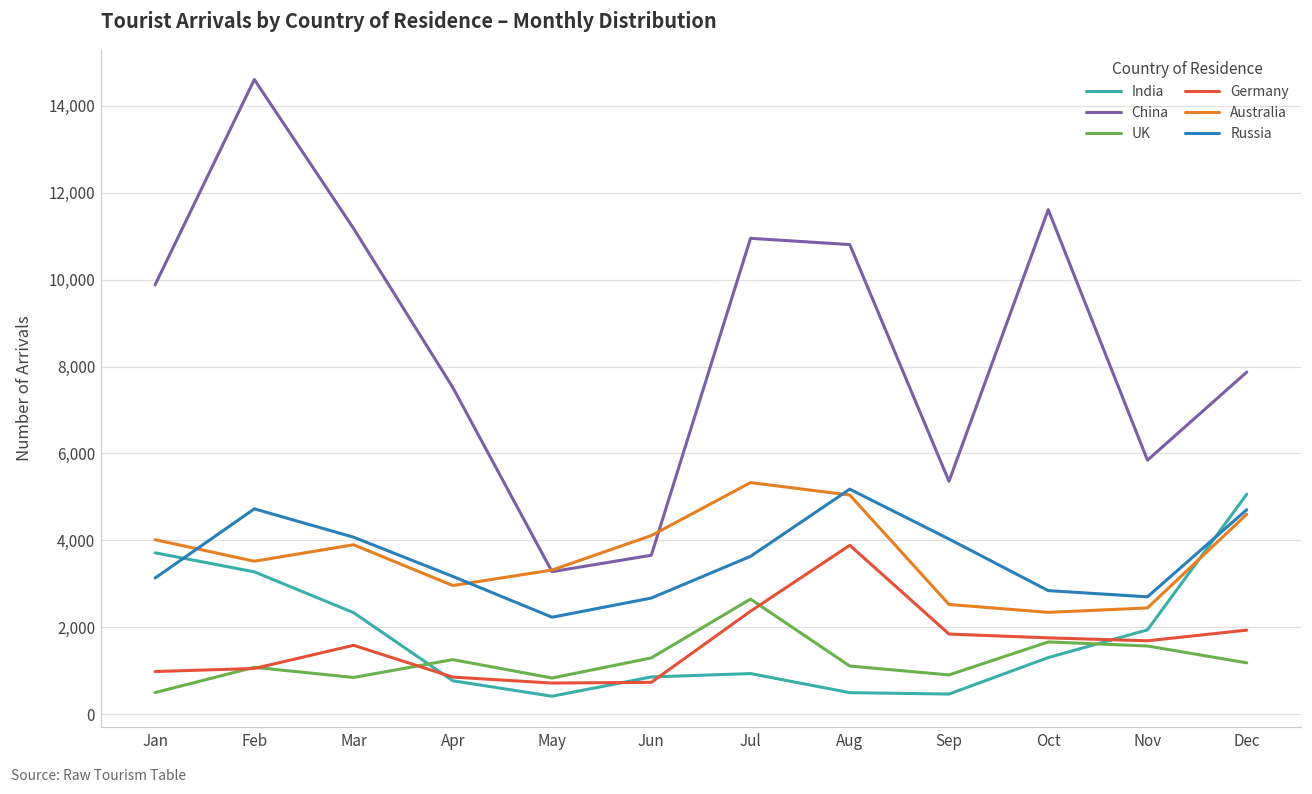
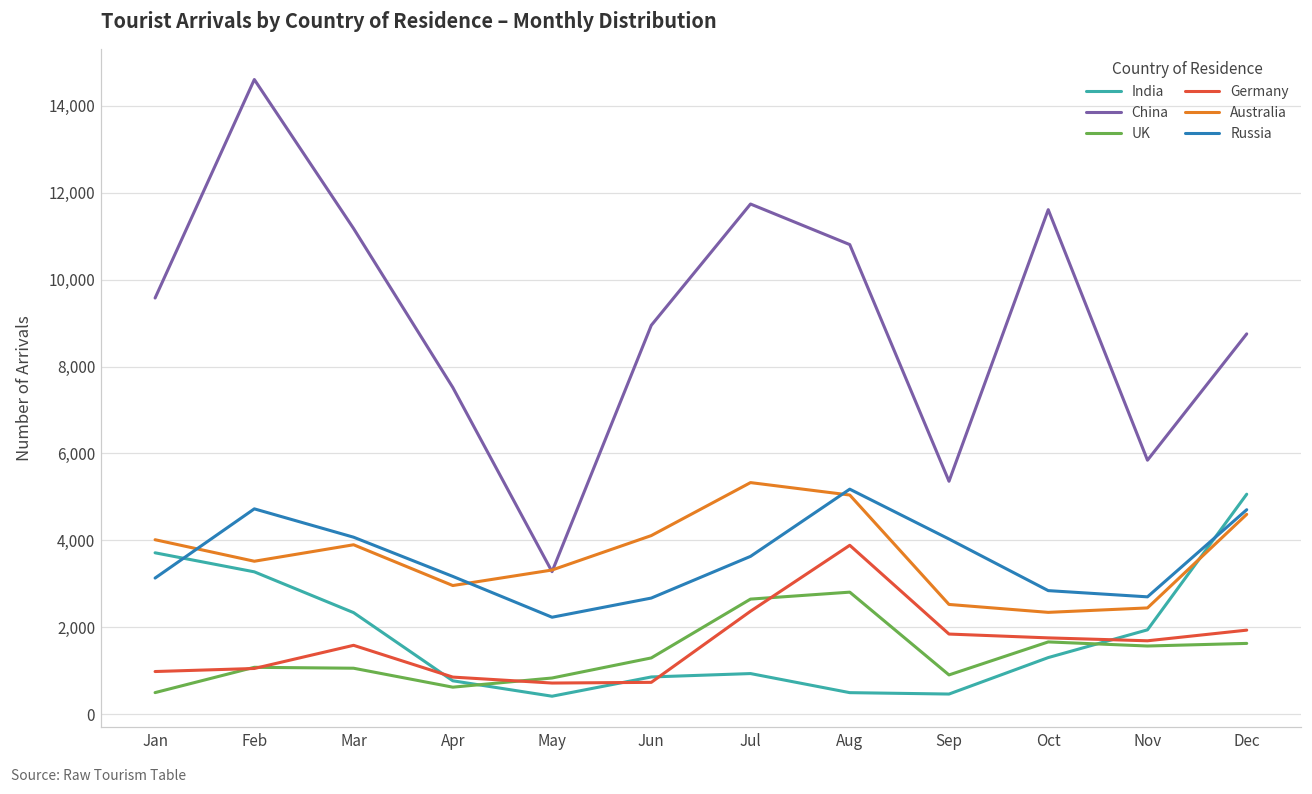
  {
    "China": {
-     "Jan": "9,900",
+     "Jan": "9,600",
      "Feb": "14,600",
      "Mar": "11,200",
      "Apr": "7,500",
-     "Jun": "3,700",
-     "Jul": "10,900",
+     "Jun": "8,900",
+     "Jul": "11,700",
      "Aug": "10,800",
      "Sep": "5,400",
      "Oct": "11,600",
      "Nov": "5,800",
-     "Dec": "7,900"
+     "Dec": "8,800"
    },
    "UK": {
      "Jan": "500",
-     "Mar": "800",
-     "Apr": "1,300",
+     "Mar": "1,100",
+     "Apr": "600",
      "May": "800",
      "Jun": "1,300",
      "Jul": "2,700",
-     "Aug": "1,100",
+     "Aug": "2,800",
      "Sep": "900",
      "Oct": "1,700",
      "Nov": "1,600",
-     "Dec": "1,200"
+     "Dec": "1,600"
    }
  }
